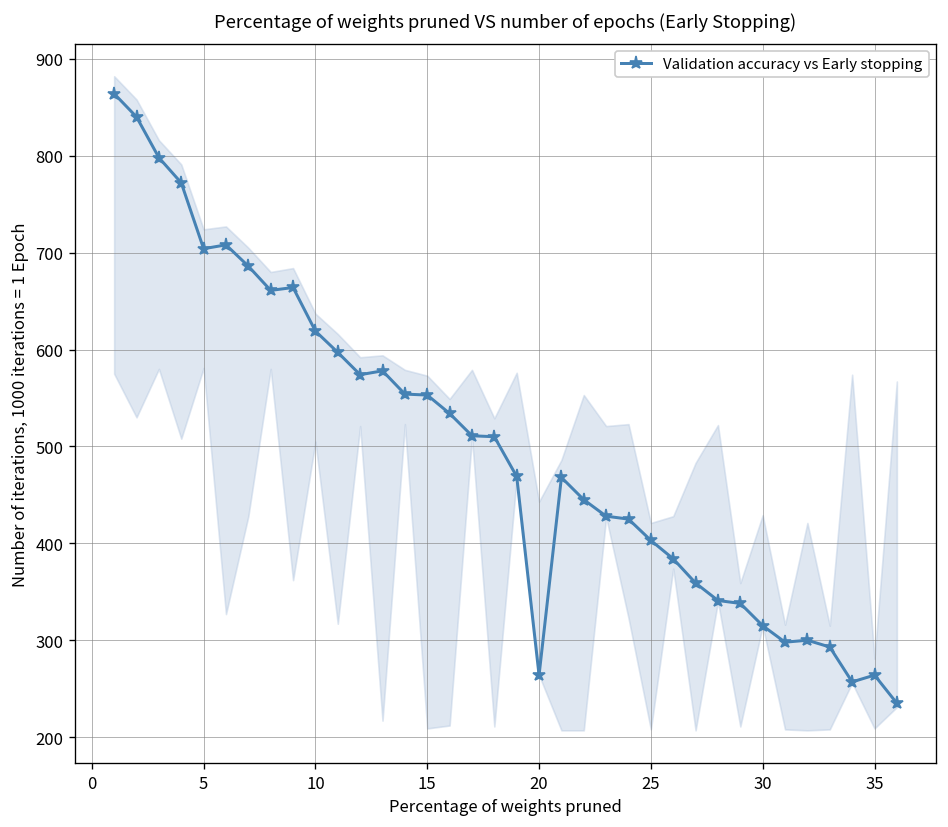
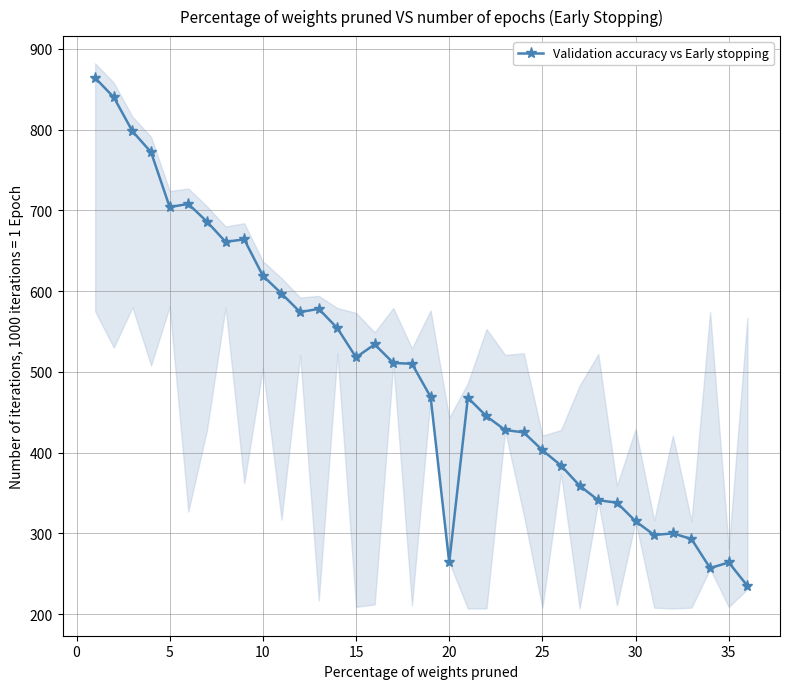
  {
    "Validation accuracy vs Early stopping": {
      "5": 700,
      "10": 620,
-     "15": 550,
+     "15": 520,
      "20": 260,
      "25": 400,
      "30": 320,
      "35": 260
    }
  }
